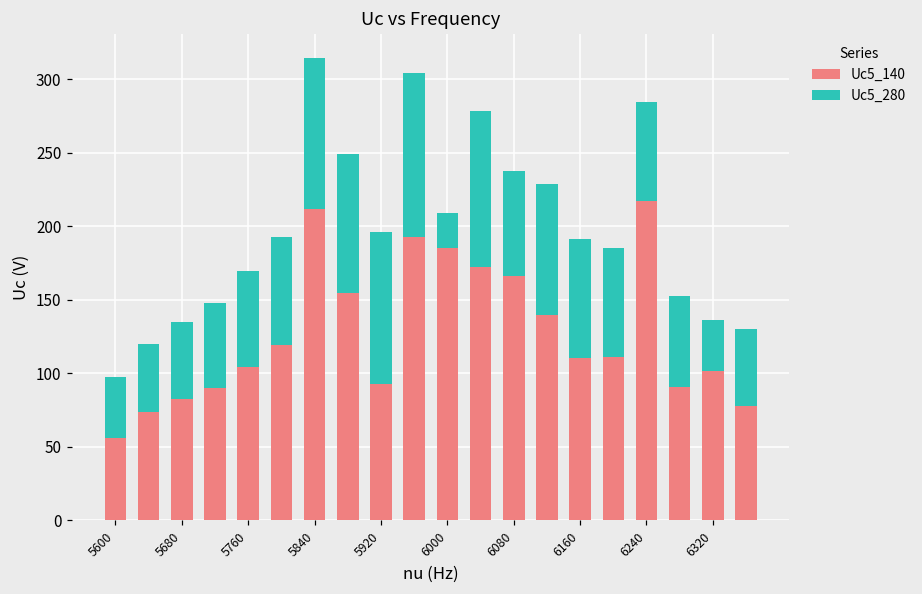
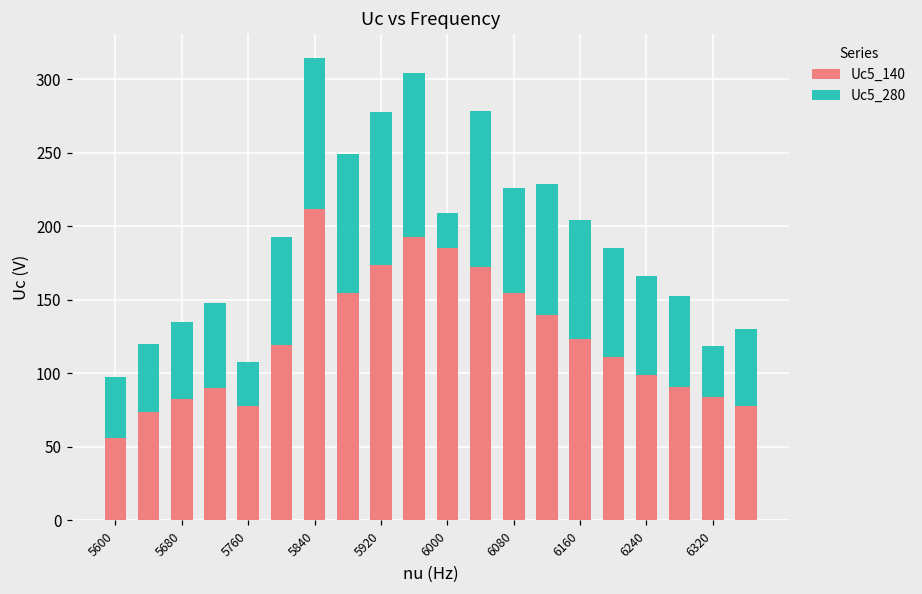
  {
    "Uc5_140": {
      "5600": 56,
      "5680": 83,
-     "5760": 105,
+     "5760": 78,
      "5840": 212,
-     "5920": 93,
+     "5920": 174,
      "6000": 186,
-     "6080": 166,
-     "6160": 111,
-     "6240": 217,
-     "6320": 102
+     "6080": 155,
+     "6160": 124,
+     "6240": 99,
+     "6320": 84
    },
    "Uc5_280": {
      "5600": 42,
      "5680": 53,
-     "5760": 65,
+     "5760": 29,
      "5840": 103,
      "5920": 104,
      "6000": 24,
      "6080": 71,
      "6160": 81,
      "6240": 67,
      "6320": 35
    }
  }
